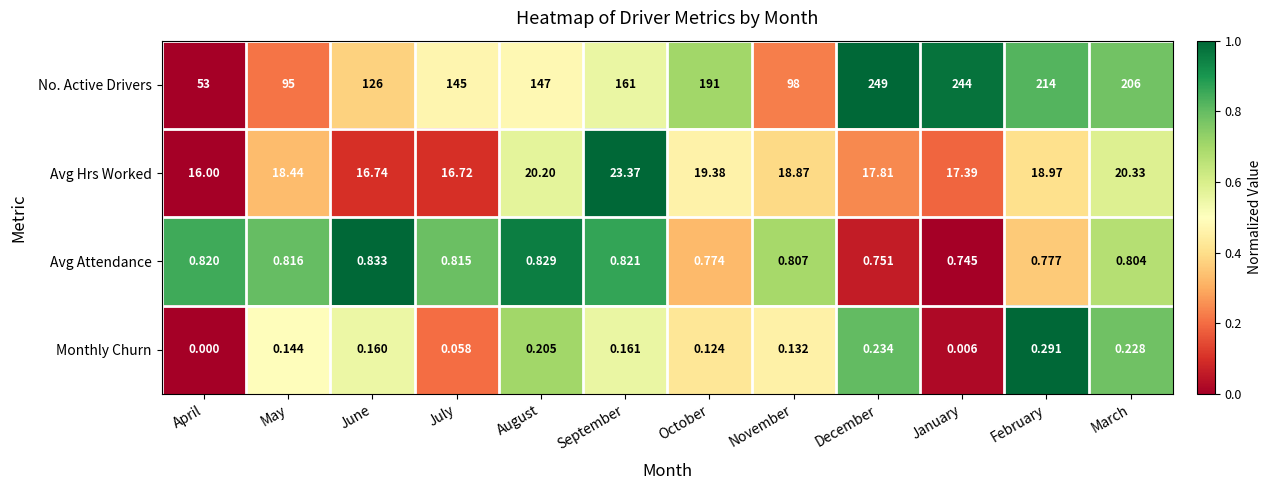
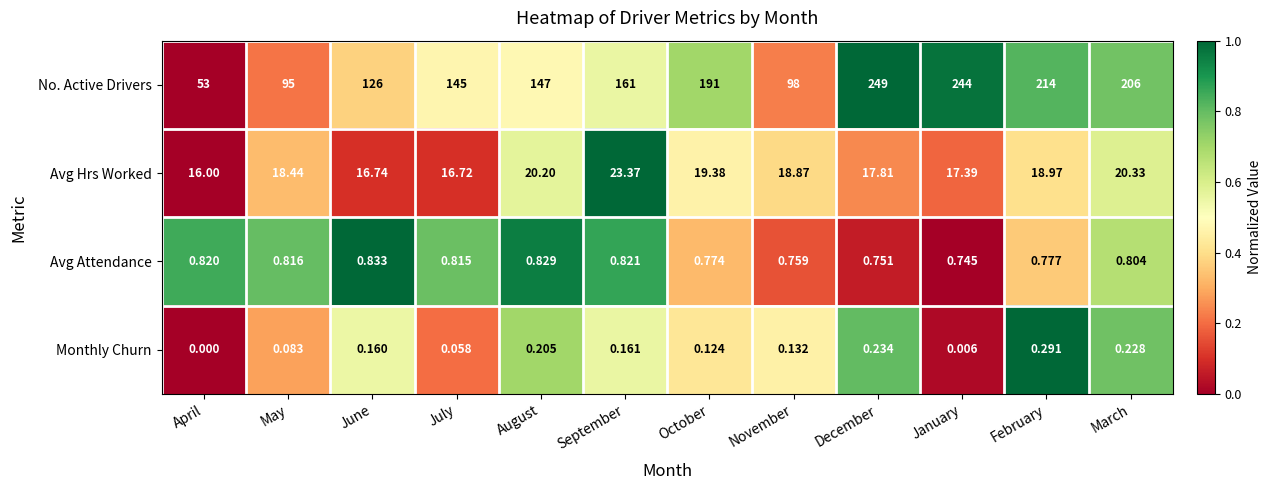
  {
    "No. Active Drivers": {
      "April": 53,
      "May": 95,
      "June": 126,
      "July": 145,
      "August": 147,
      "September": 161,
      "October": 191,
      "November": 98,
      "December": 249,
      "January": 244,
      "February": 214,
      "March": 206
    },
    "Avg Hrs Worked": {
      "April": 16.00,
      "May": 18.44,
      "June": 16.74,
      "July": 16.72,
      "August": 20.20,
      "September": 23.37,
      "October": 19.38,
      "November": 18.87,
      "December": 17.81,
      "January": 17.39,
      "February": 18.97,
      "March": 20.33
    },
    "Avg Attendance": {
      "April": 0.820,
      "May": 0.816,
      "June": 0.833,
      "July": 0.815,
      "August": 0.829,
      "September": 0.821,
      "October": 0.774,
-     "November": 0.807,
+     "November": 0.759,
      "December": 0.751,
      "January": 0.745,
      "February": 0.777,
      "March": 0.804
    },
    "Monthly Churn": {
      "April": 0.000,
-     "May": 0.144,
+     "May": 0.083,
      "June": 0.160,
      "July": 0.058,
      "August": 0.205,
      "September": 0.161,
      "October": 0.124,
      "November": 0.132,
      "December": 0.234,
      "January": 0.006,
      "February": 0.291,
      "March": 0.228
    }
  }
